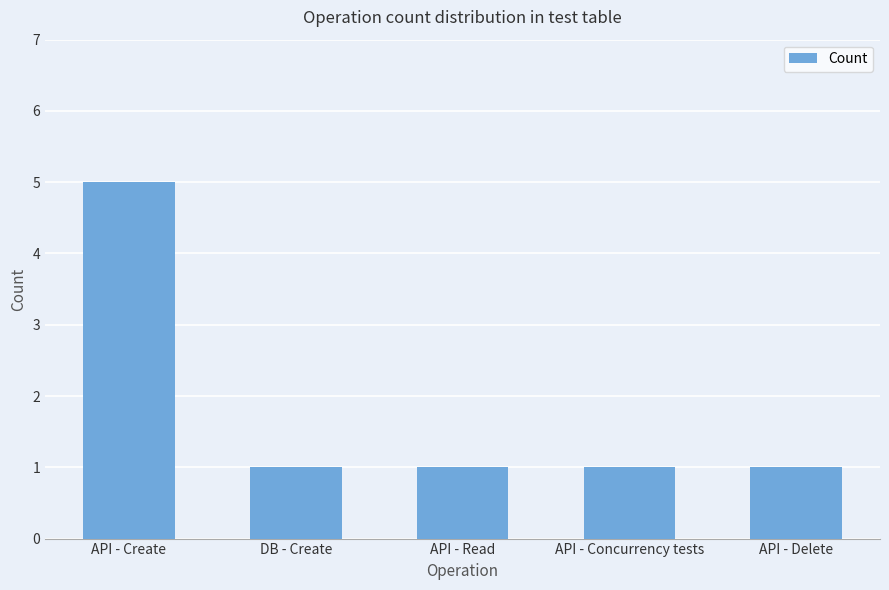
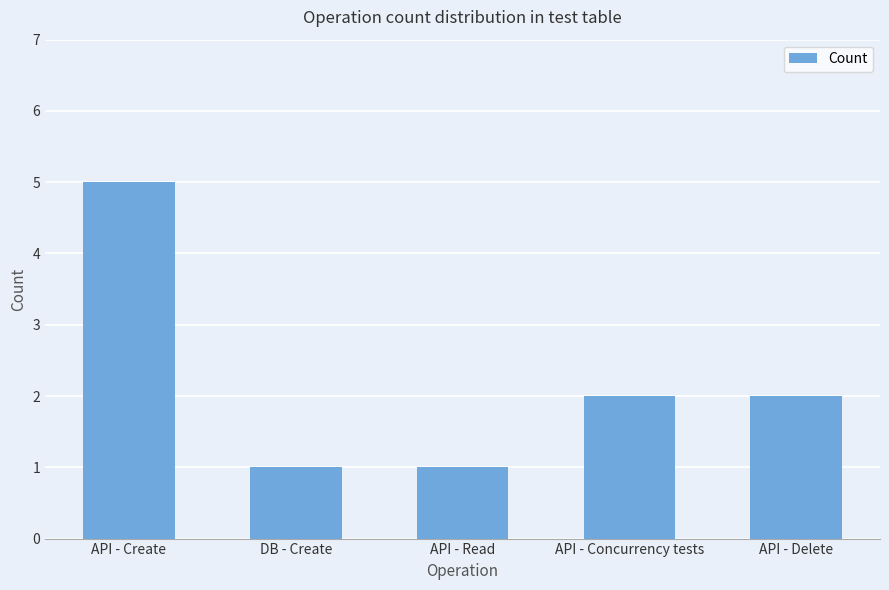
  {
    "API - Create": 5,
    "DB - Create": 1,
    "API - Read": 1,
-   "API - Concurrency tests": 1,
-   "API - Delete": 1
+   "API - Concurrency tests": 2,
+   "API - Delete": 2
  }
